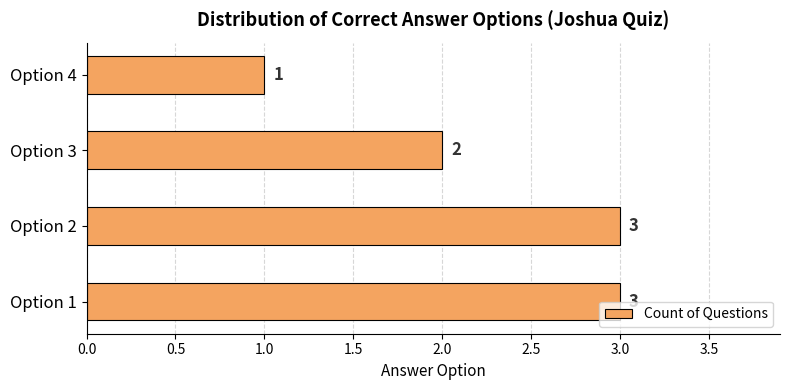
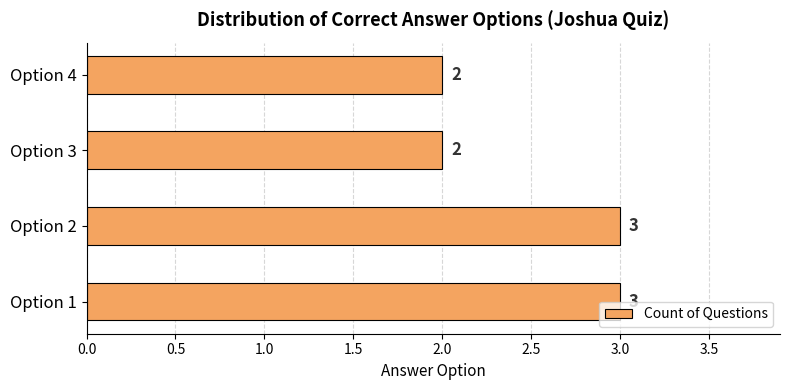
  {
-   "Option 4": 1,
+   "Option 4": 2,
    "Option 3": 2,
    "Option 2": 3
  }
